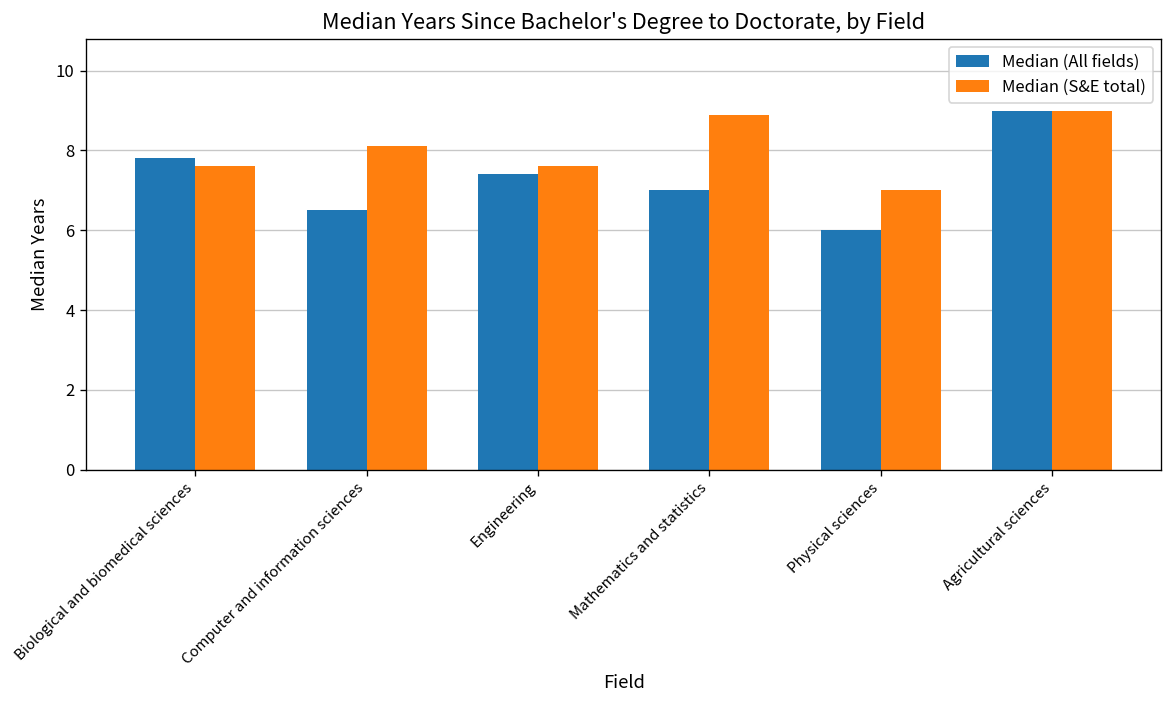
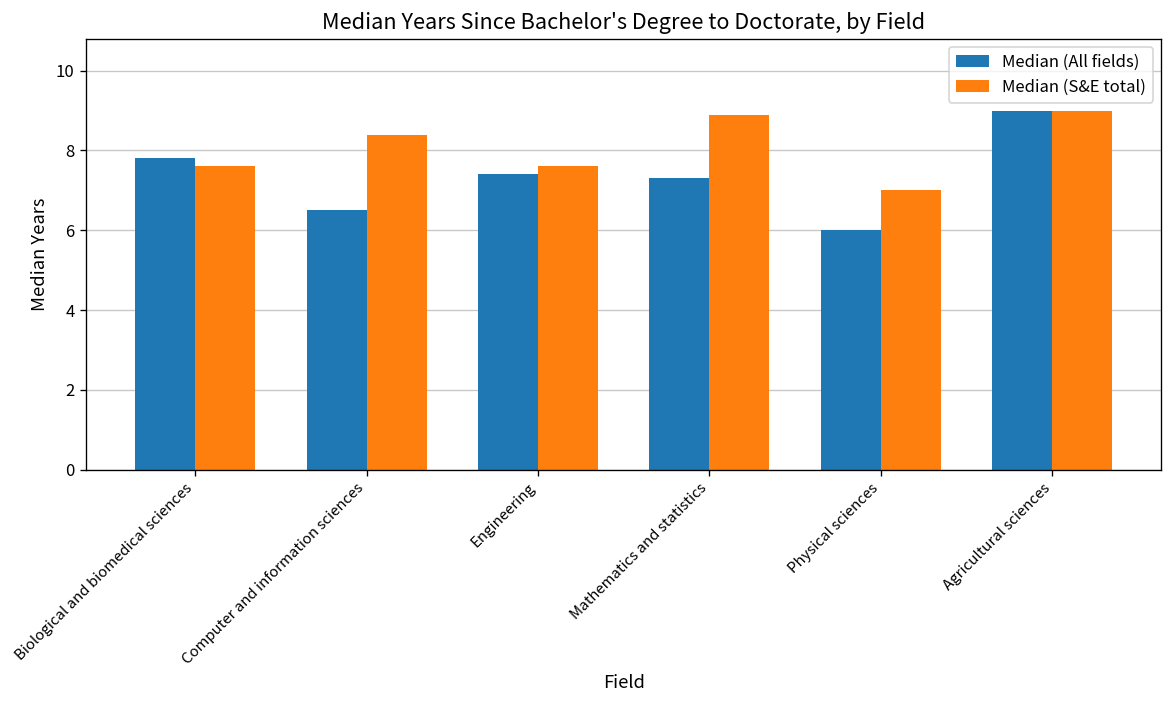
  {
    "Median (All fields)": {
      "Biological and biomedical sciences": 7.8,
      "Computer and information sciences": 6.5,
      "Engineering": 7.4,
-     "Mathematics and statistics": 7.0,
+     "Mathematics and statistics": 7.3,
      "Physical sciences": 6.0,
      "Agricultural sciences": 9.0
    },
    "Median (S&E total)": {
      "Biological and biomedical sciences": 7.6,
-     "Computer and information sciences": 8.1,
+     "Computer and information sciences": 8.4,
      "Engineering": 7.6,
      "Mathematics and statistics": 8.9,
      "Physical sciences": 7.0,
      "Agricultural sciences": 9.0
    }
  }
